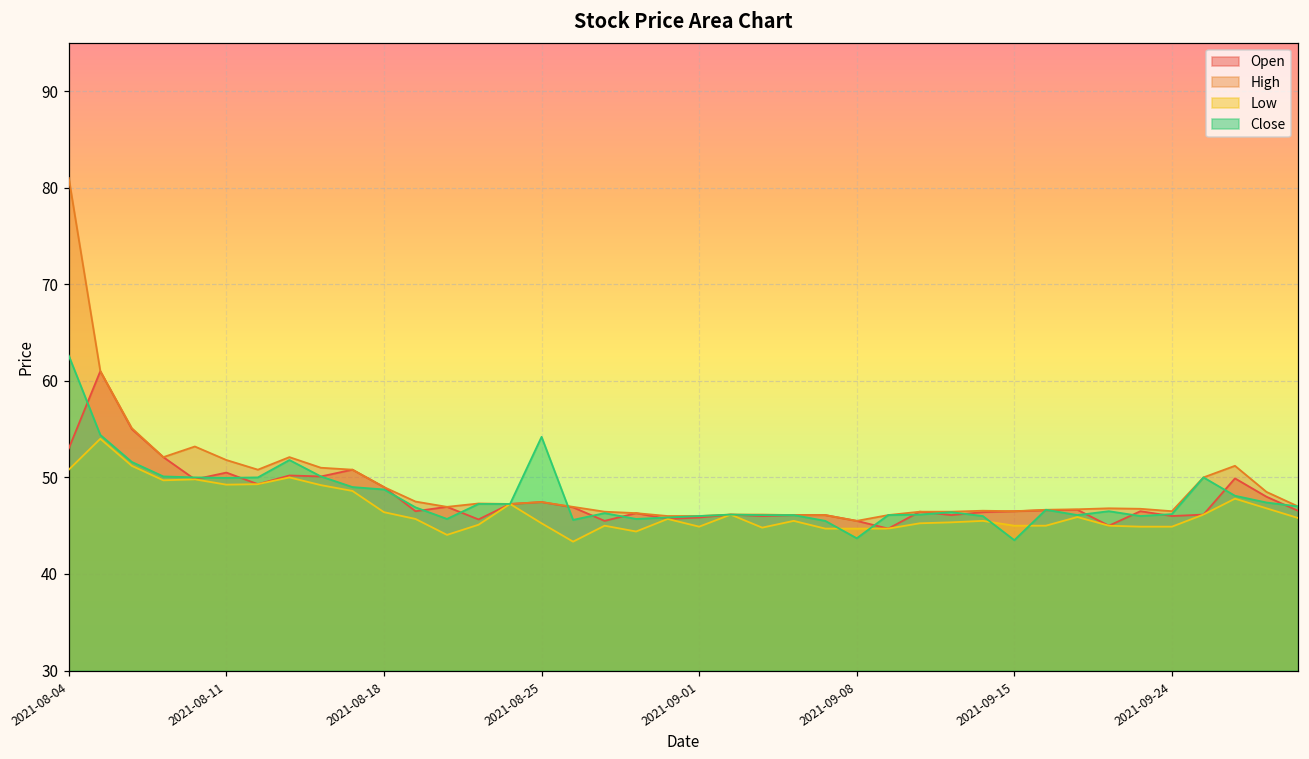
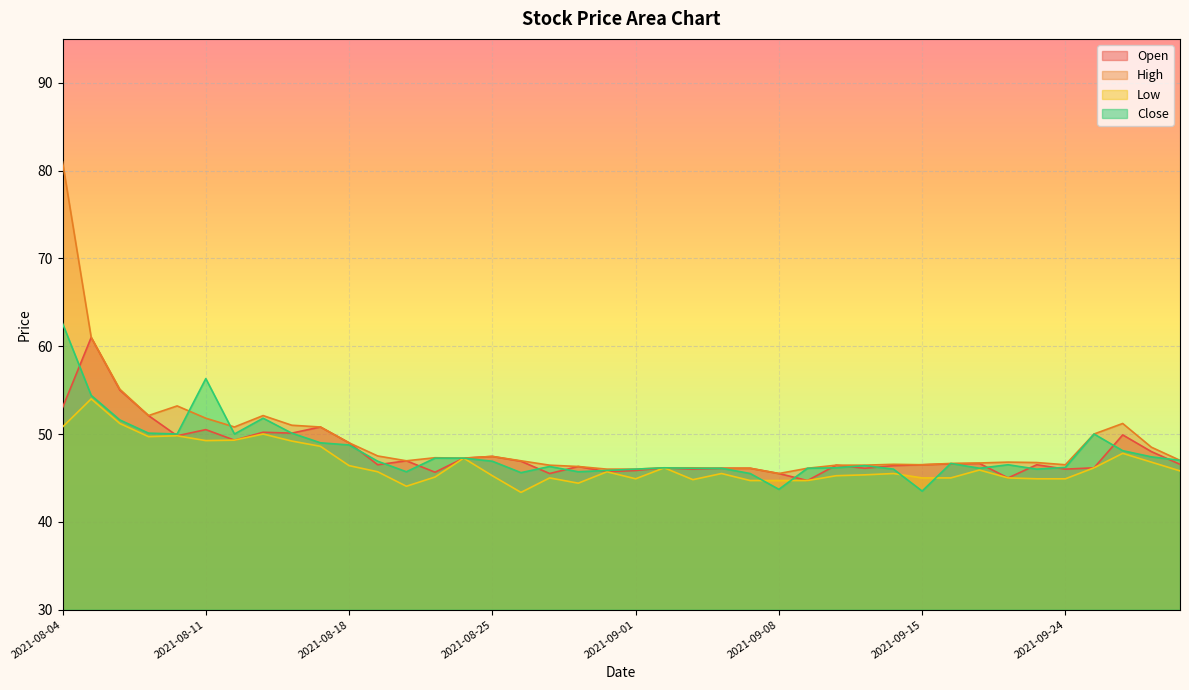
  {
    "Close": {
      "2021-08-04": 63,
-     "2021-08-11": 50,
-     "2021-08-25": 54,
+     "2021-08-11": 56,
+     "2021-08-25": 47,
      "2021-09-08": 44,
      "2021-09-15": 44
    }
  }
